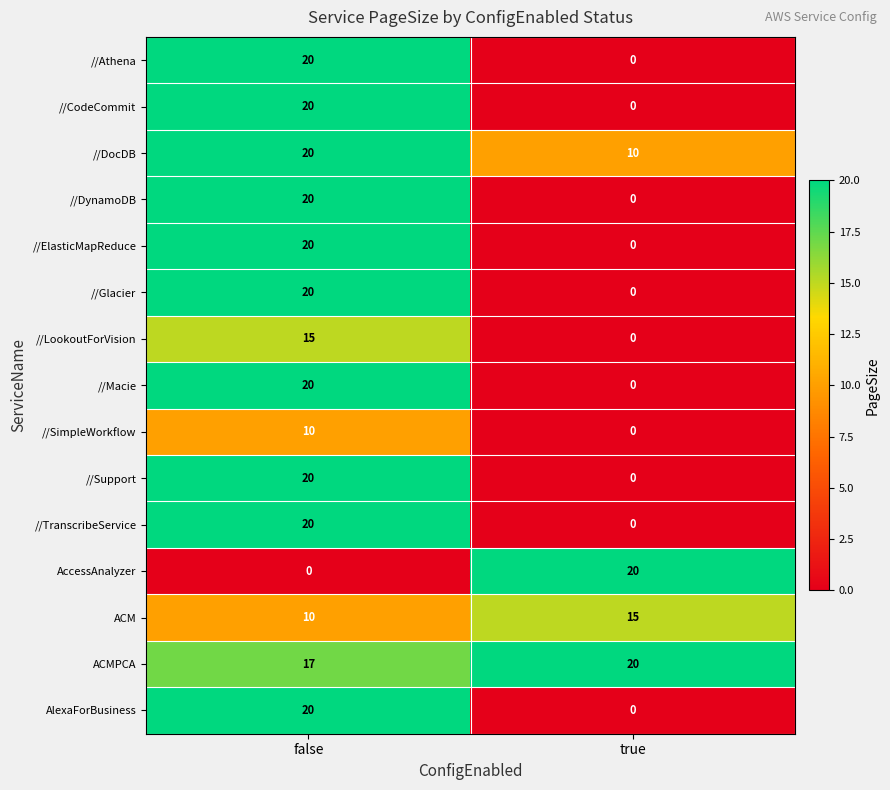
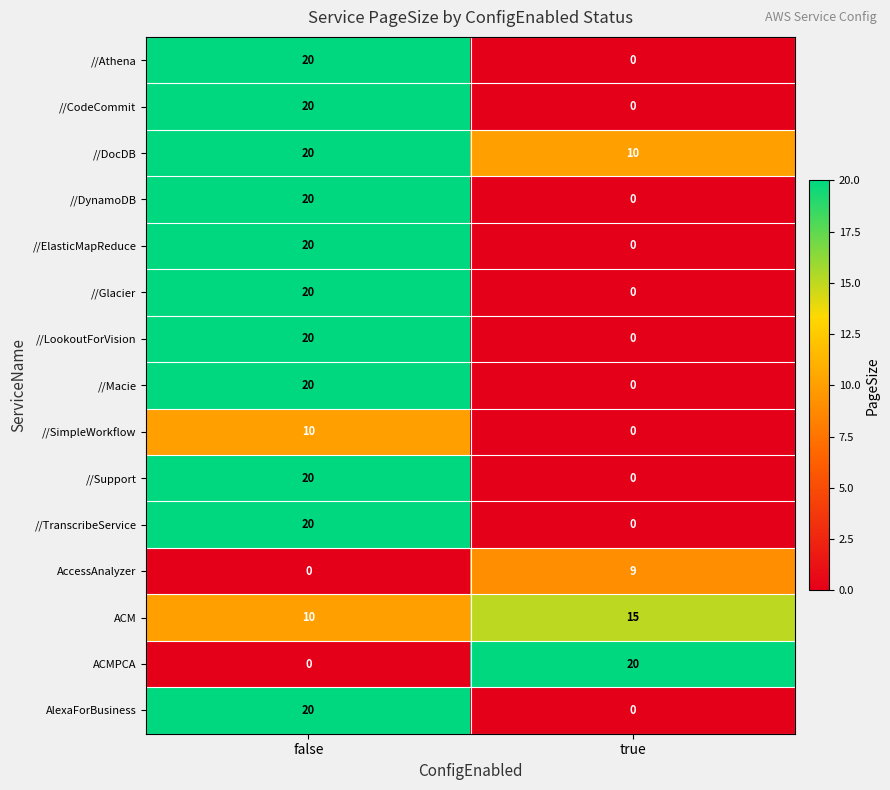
  {
    "//Athena": {
      "false": 20,
      "true": 0
    },
    "//CodeCommit": {
      "false": 20,
      "true": 0
    },
    "//DocDB": {
      "false": 20,
      "true": 10
    },
    "//DynamoDB": {
      "false": 20,
      "true": 0
    },
    "//ElasticMapReduce": {
      "false": 20,
      "true": 0
    },
    "//Glacier": {
      "false": 20,
      "true": 0
    },
    "//LookoutForVision": {
-     "false": 15,
+     "false": 20,
      "true": 0
    },
    "//Macie": {
      "false": 20,
      "true": 0
    },
    "//SimpleWorkflow": {
      "false": 10,
      "true": 0
    },
    "//Support": {
      "false": 20,
      "true": 0
    },
    "//TranscribeService": {
      "false": 20,
      "true": 0
    },
    "AccessAnalyzer": {
      "false": 0,
-     "true": 20
+     "true": 9
    },
    "ACM": {
      "false": 10,
      "true": 15
    },
    "ACMPCA": {
-     "false": 17,
+     "false": 0,
      "true": 20
    },
    "AlexaForBusiness": {
      "false": 20,
      "true": 0
    }
  }
